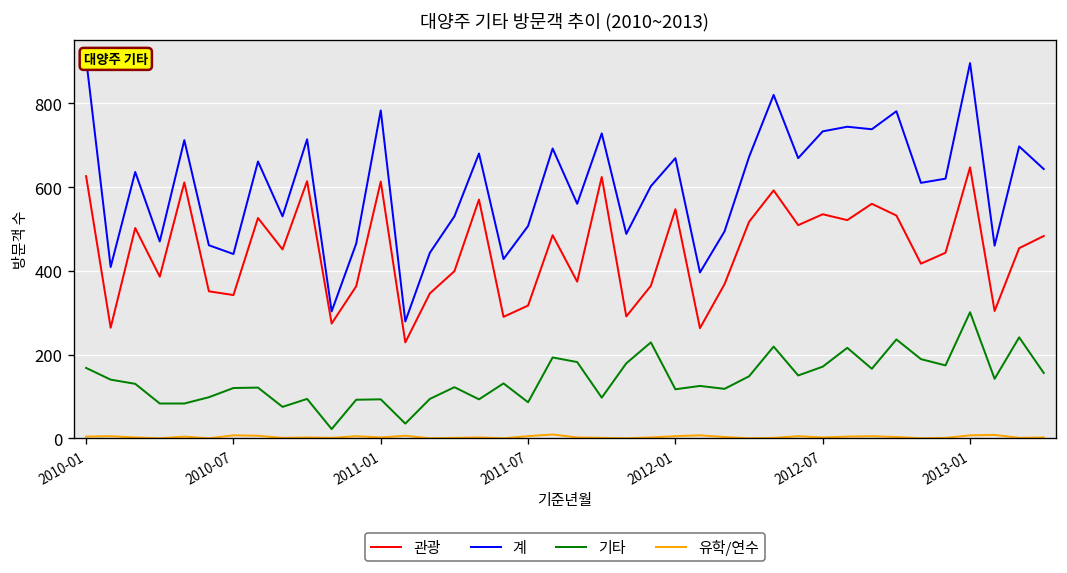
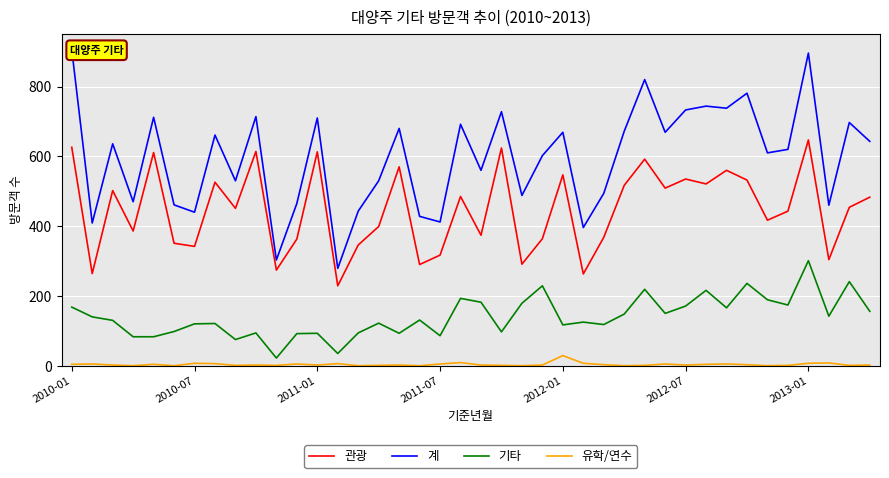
  {
    "관광": {
      "2010-01": 630,
      "2010-07": 340,
      "2011-01": 610,
      "2011-07": 320,
      "2012-01": 550,
      "2012-07": 540,
      "2013-01": 650
    },
    "계": {
      "2010-07": 440,
-     "2011-01": 780,
-     "2011-07": 510,
+     "2011-01": 710,
+     "2011-07": 410,
      "2012-01": 670,
      "2012-07": 730,
      "2013-01": 900
    },
    "기타": {
      "2010-01": 170,
      "2010-07": 120,
      "2011-01": 90,
      "2011-07": 90,
      "2012-01": 120,
      "2012-07": 170,
      "2013-01": 300
    },
    "유학/연수": {
      "2010-01": 0,
      "2010-07": 10,
      "2011-01": 0,
      "2011-07": 10,
-     "2012-01": 10,
+     "2012-01": 30,
      "2012-07": 0,
      "2013-01": 10
    }
  }
